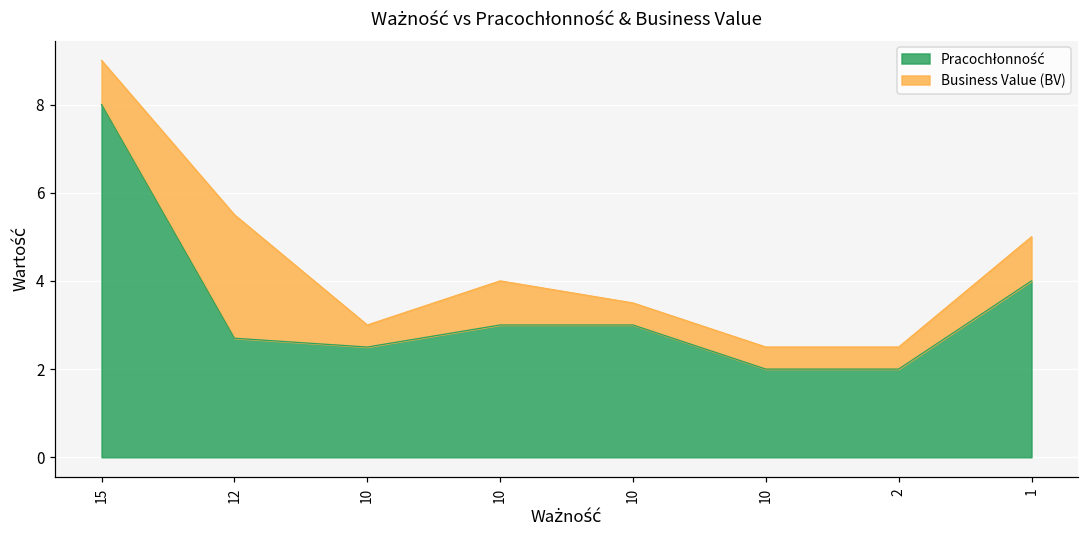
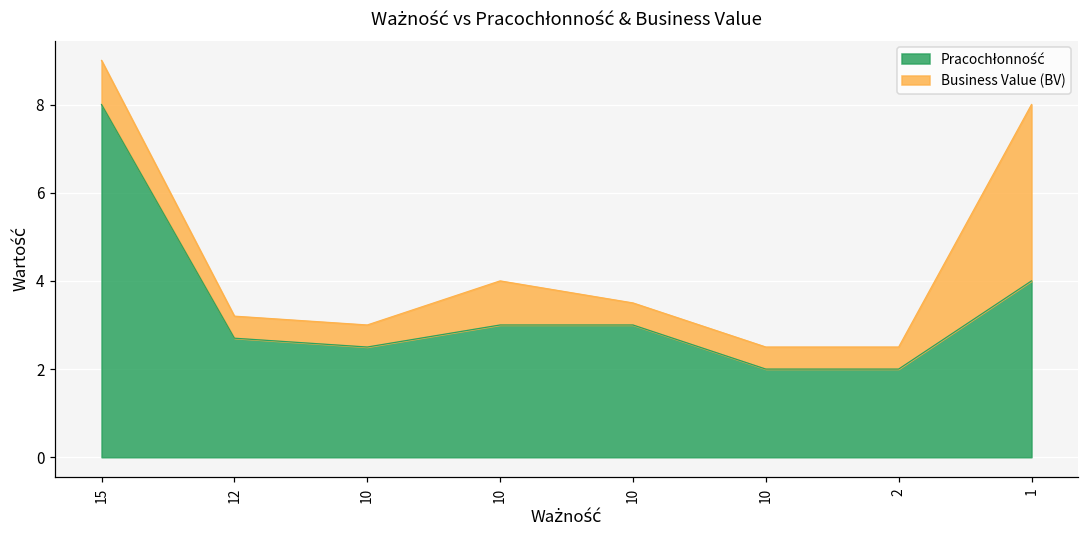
  {
    "Pracochłonność": {
      "15": 8.0,
      "12": 2.7,
      "2": 2.0,
      "1": 4.0
    },
    "Business Value (BV)": {
      "15": 1.0,
-     "12": 2.8,
+     "12": 0.5,
      "2": 0.5,
-     "1": 1
+     "1": 4
    }
  }
